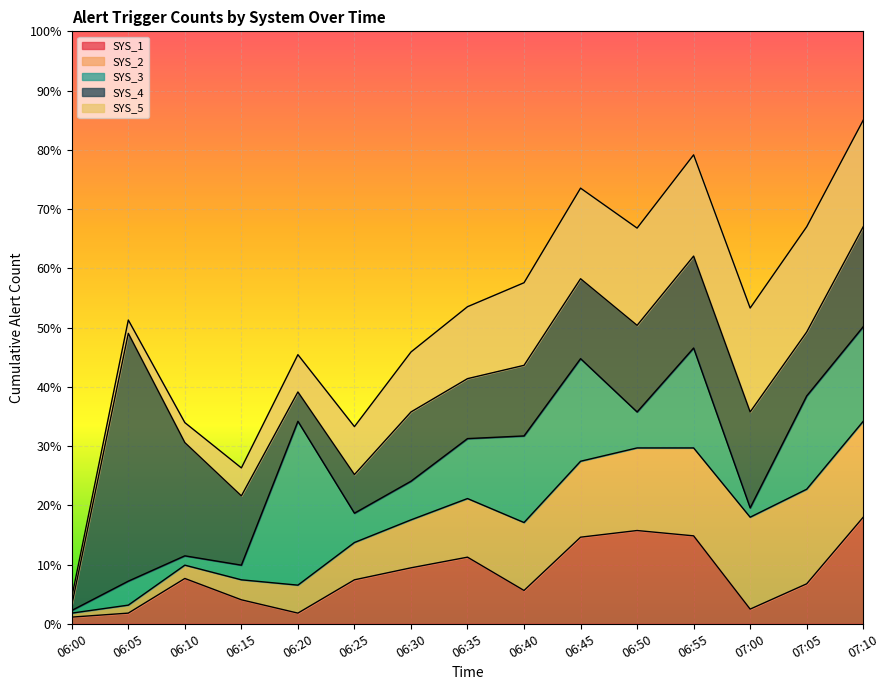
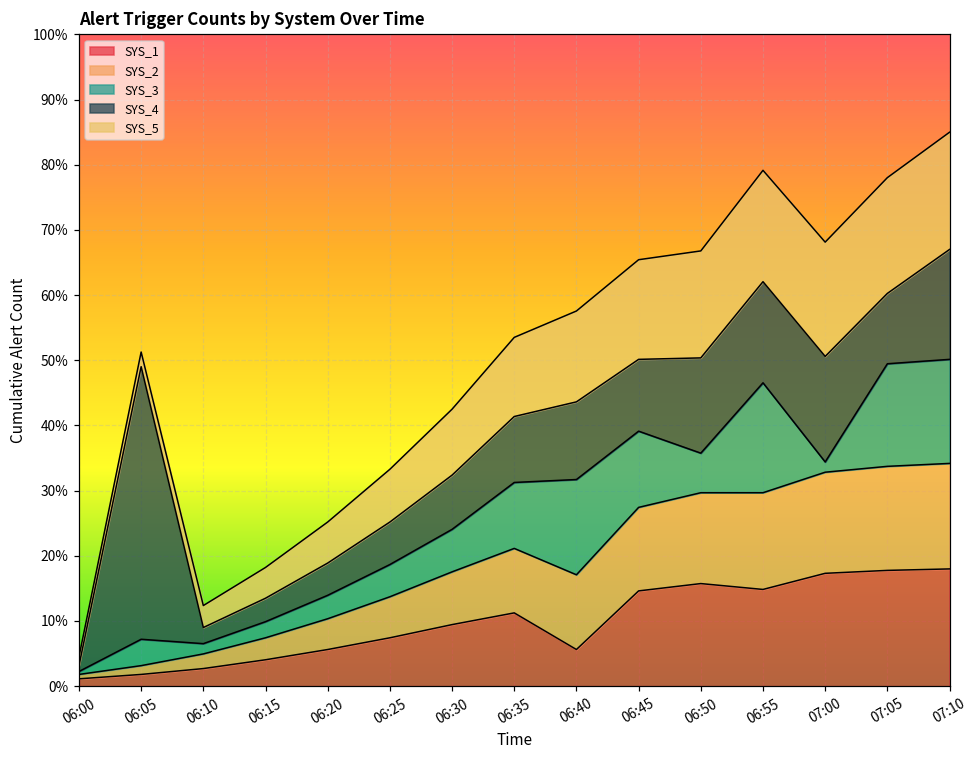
  {
    "SYS_1": {
      "06:00": "1%",
      "06:05": "2%",
-     "06:10": "8%",
+     "06:10": "3%",
      "06:15": "4%",
-     "06:20": "2%",
+     "06:20": "6%",
      "06:25": "7%",
      "06:30": "9%",
      "06:35": "11%",
      "06:40": "6%",
      "06:45": "15%",
      "06:50": "16%",
      "06:55": "15%",
-     "07:00": "2%",
-     "07:05": "7%",
+     "07:00": "17%",
+     "07:05": "18%",
      "07:10": "18%"
    },
    "SYS_3": {
      "06:00": "0%",
      "06:05": "4%",
      "06:10": "2%",
      "06:15": "2%",
-     "06:20": "28%",
+     "06:20": "4%",
      "06:25": "5%",
      "06:30": "7%",
      "06:35": "10%",
      "06:40": "15%",
-     "06:45": "17%",
+     "06:45": "12%",
      "06:50": "6%",
      "06:55": "17%",
      "07:00": "2%",
      "07:05": "16%",
      "07:10": "16%"
    },
    "SYS_4": {
      "06:00": "1%",
      "06:05": "42%",
-     "06:10": "19%",
-     "06:15": "12%",
+     "06:10": "2%",
+     "06:15": "4%",
      "06:20": "5%",
      "06:25": "7%",
-     "06:30": "12%",
+     "06:30": "8%",
      "06:35": "10%",
      "06:40": "12%",
-     "06:45": "13%",
+     "06:45": "11%",
      "06:50": "15%",
      "06:55": "16%",
      "07:00": "16%",
      "07:05": "11%",
      "07:10": "17%"
    }
  }
